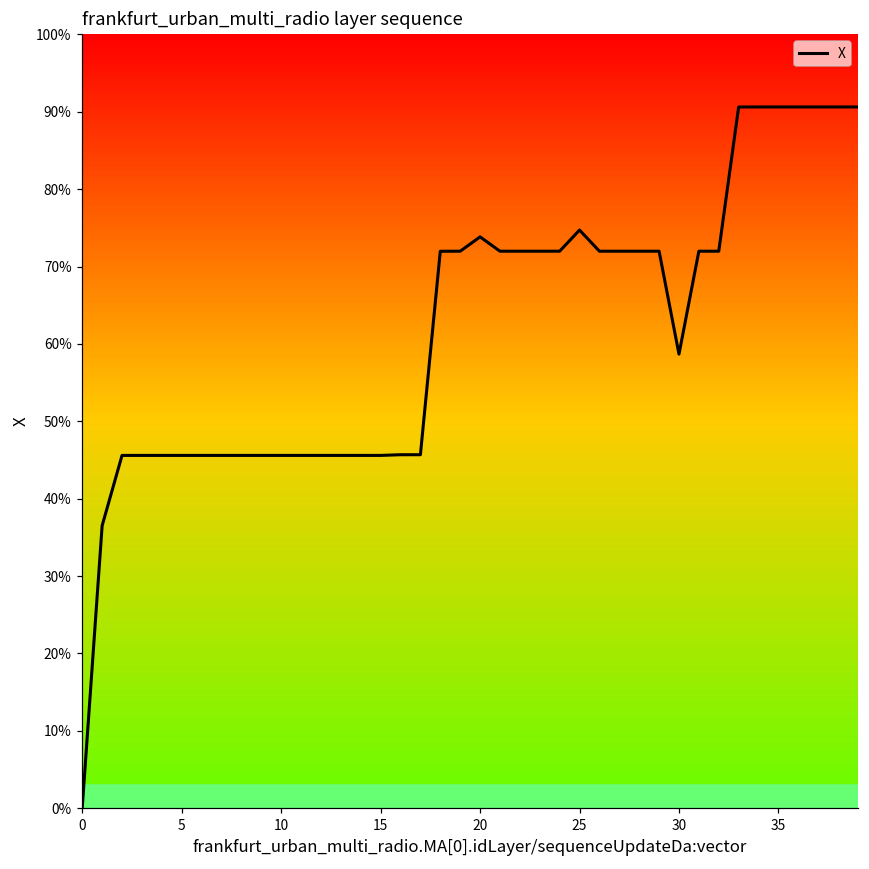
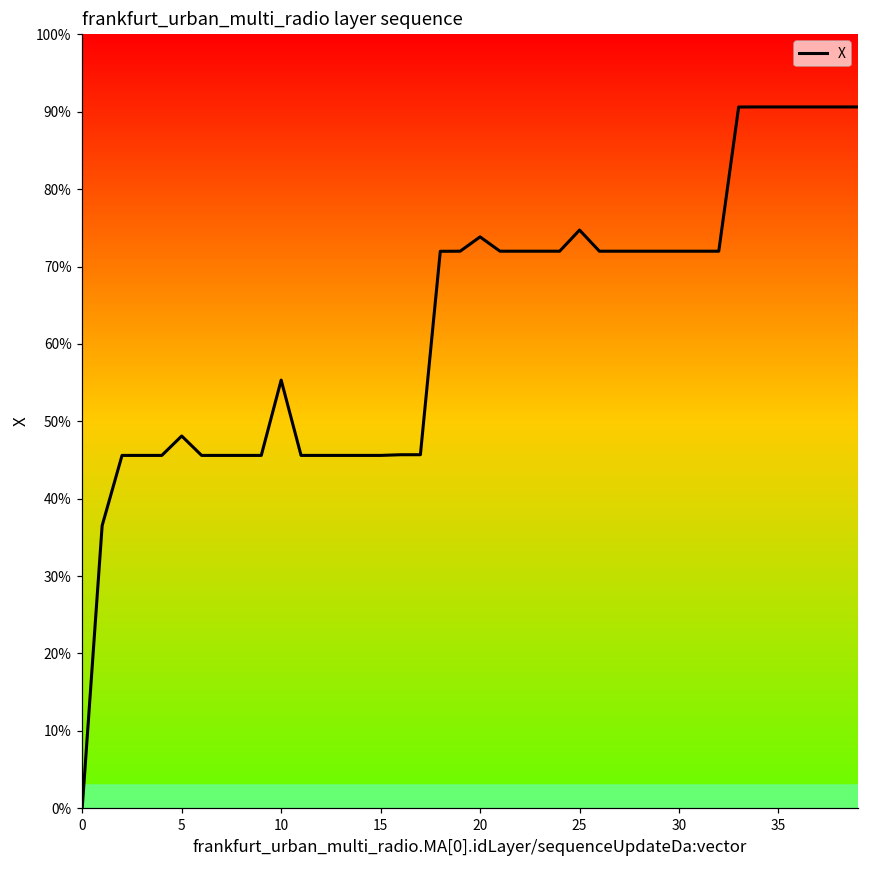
  {
-   "5": "46%",
-   "10": "46%",
+   "5": "48%",
+   "10": "55%",
    "15": "46%",
    "20": "74%",
    "25": "75%",
-   "30": "59%",
+   "30": "72%",
    "35": "91%"
  }
